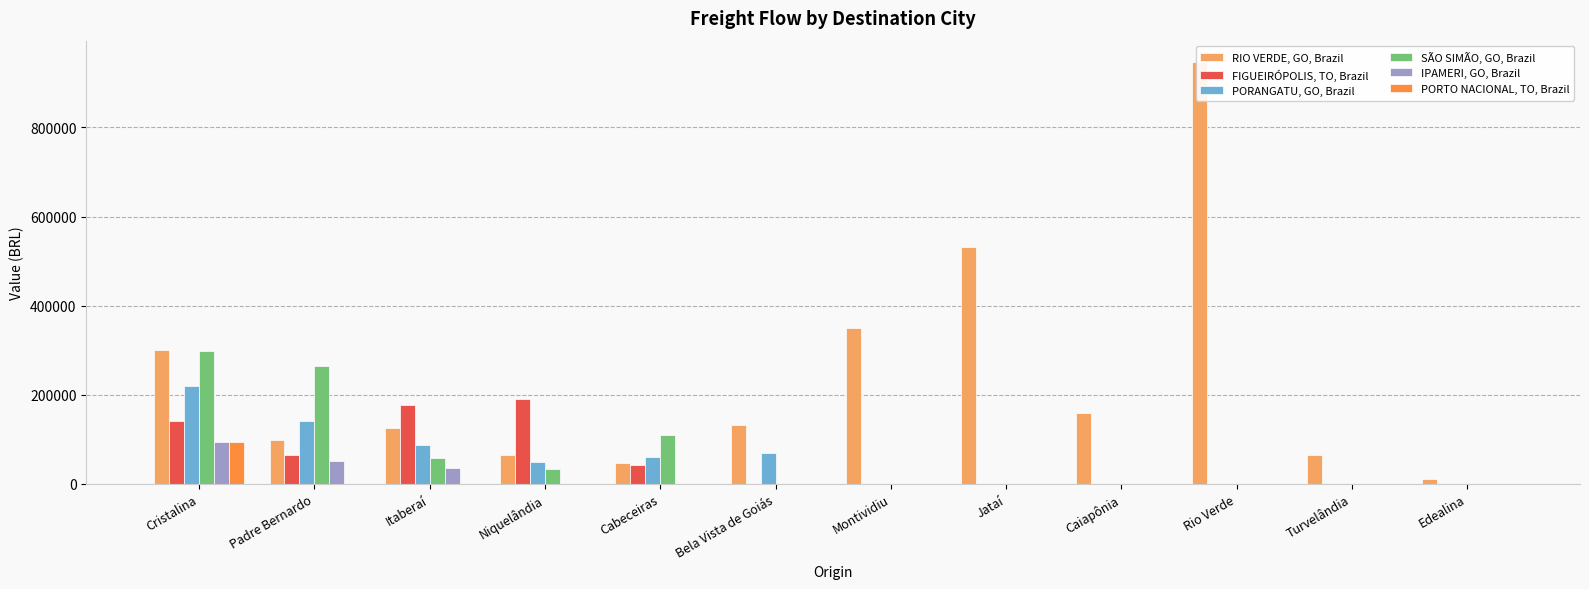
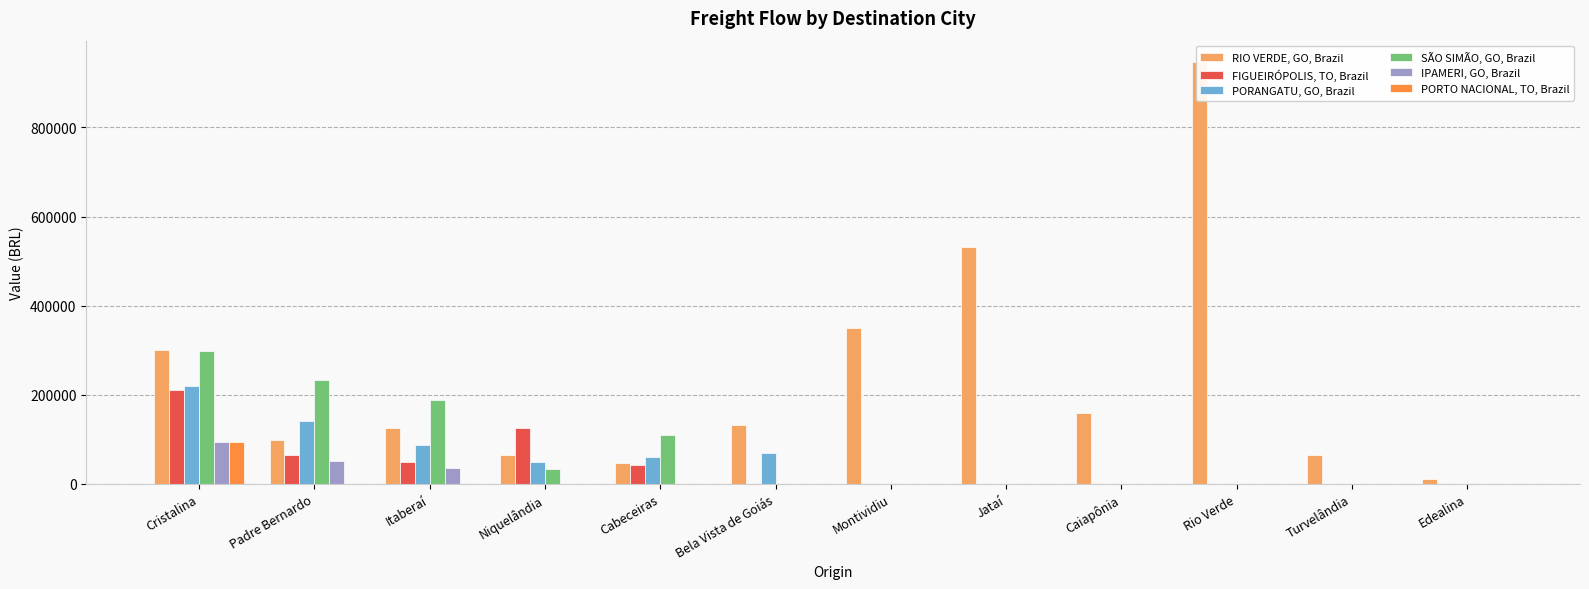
  {
    "FIGUEIRÓPOLIS, TO, Brazil": {
-     "Cristalina": 140000,
+     "Cristalina": 210000,
      "Padre Bernardo": 60000,
-     "Itaberaí": 180000,
-     "Niquelândia": 190000,
+     "Itaberaí": 50000,
+     "Niquelândia": 120000,
      "Cabeceiras": 40000,
      "Bela Vista de Goiás": 0,
      "Montividiu": 0,
      "Jataí": 0,
      "Caiapônia": 0,
      "Rio Verde": 0,
      "Turvelândia": 0,
      "Edealina": 0
    },
    "SÃO SIMÃO, GO, Brazil": {
      "Cristalina": 300000,
-     "Padre Bernardo": 260000,
-     "Itaberaí": 60000,
+     "Padre Bernardo": 230000,
+     "Itaberaí": 190000,
      "Niquelândia": 30000,
      "Cabeceiras": 110000,
      "Bela Vista de Goiás": 0,
      "Montividiu": 0,
      "Jataí": 0,
      "Caiapônia": 0,
      "Rio Verde": 0,
      "Turvelândia": 0,
      "Edealina": 0
    }
  }
